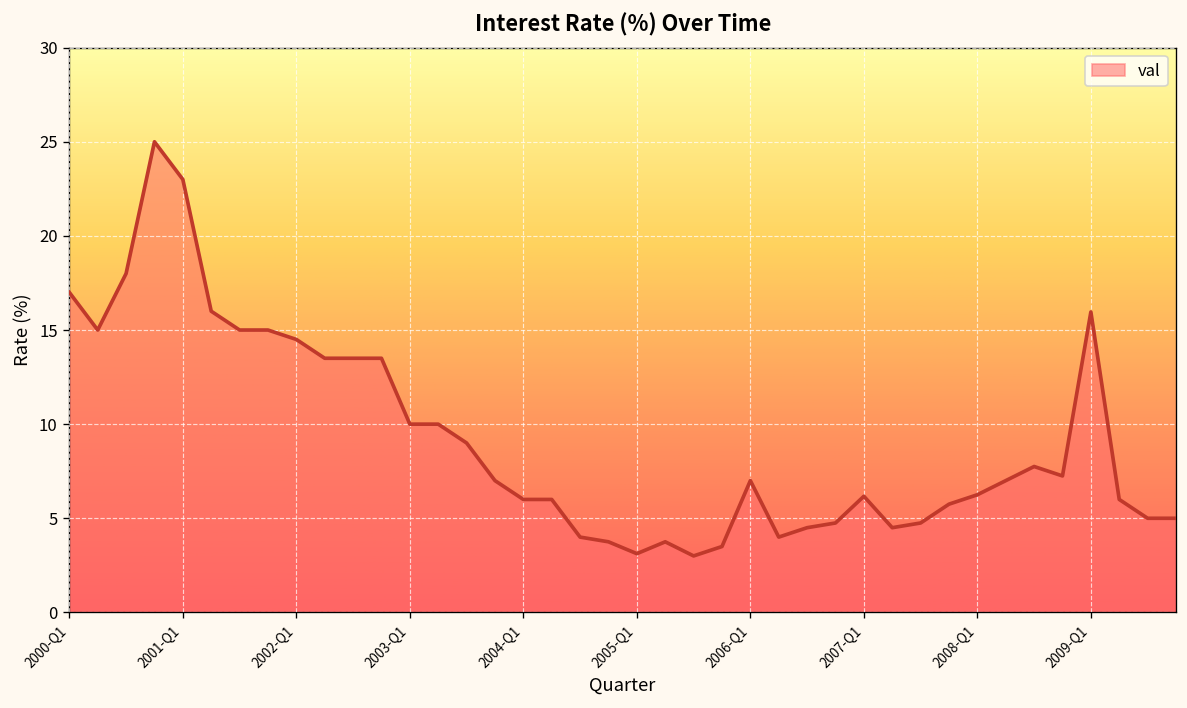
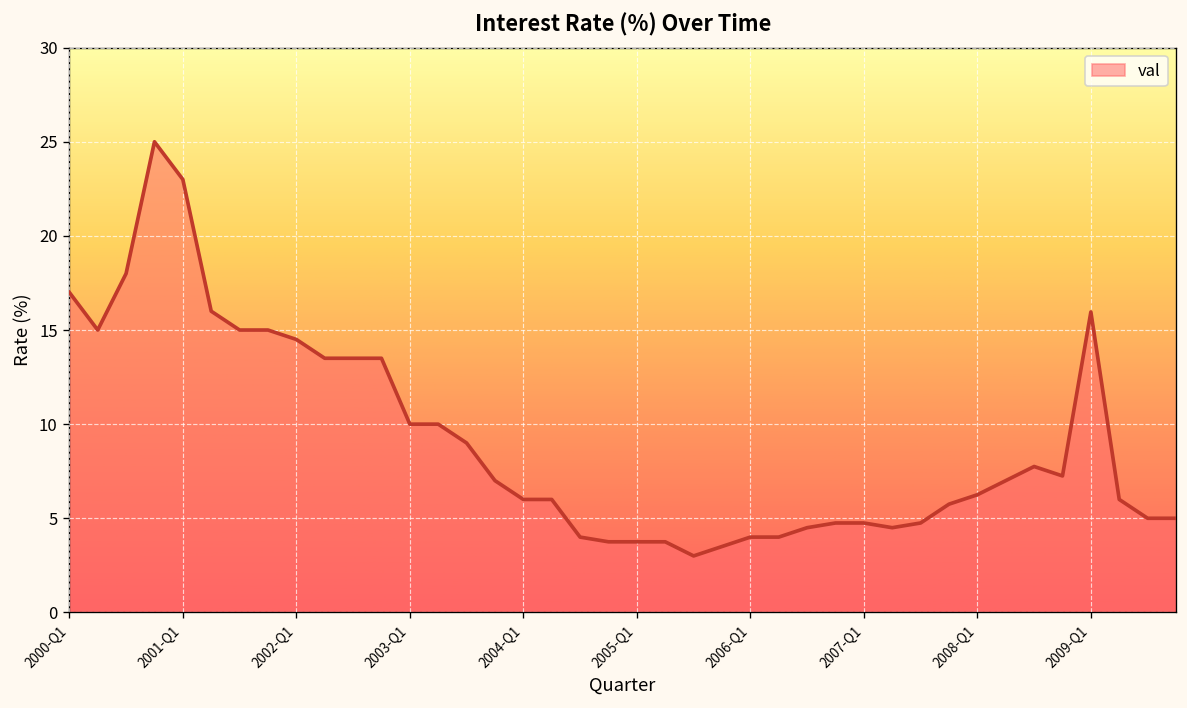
  {
    "2000-Q1": 17.0,
    "2001-Q1": 23.0,
    "2002-Q1": 14.5,
    "2003-Q1": 10.0,
    "2004-Q1": 6.0,
-   "2005-Q1": 3.1,
-   "2006-Q1": 7,
-   "2007-Q1": 6.2,
+   "2005-Q1": 3.8,
+   "2006-Q1": 4,
+   "2007-Q1": 4.8,
    "2008-Q1": 6.3,
    "2009-Q1": 16.0
  }
